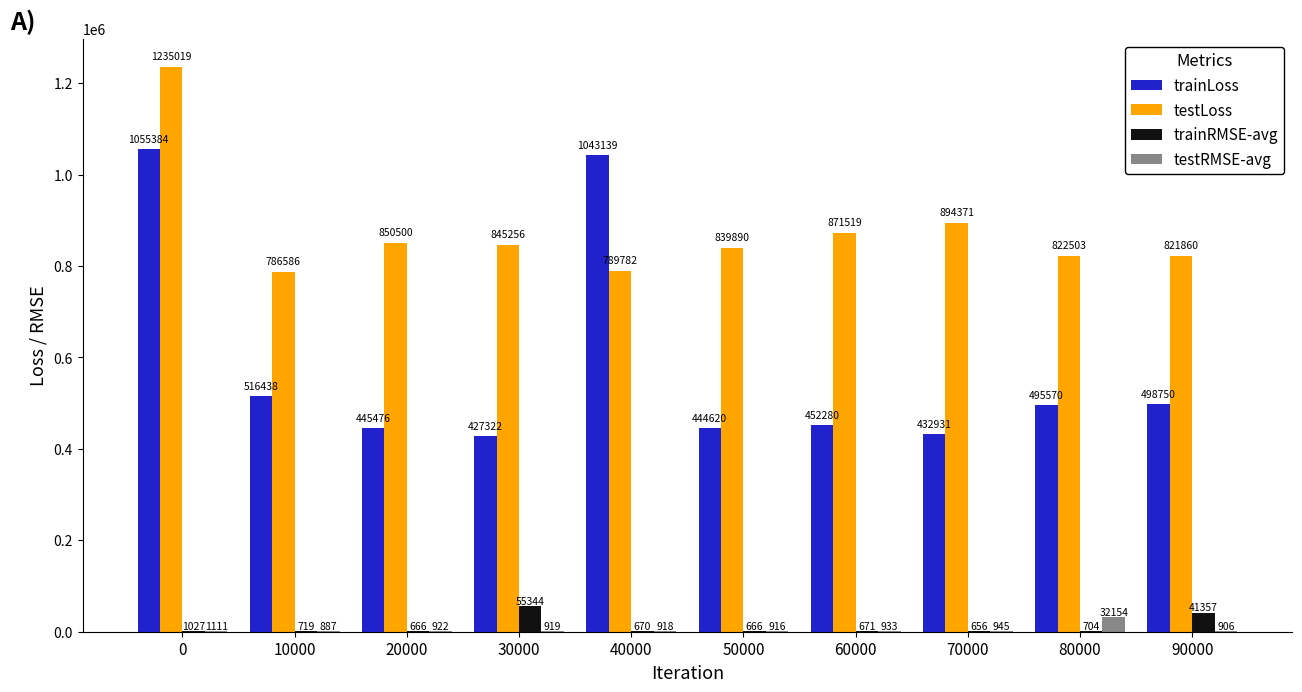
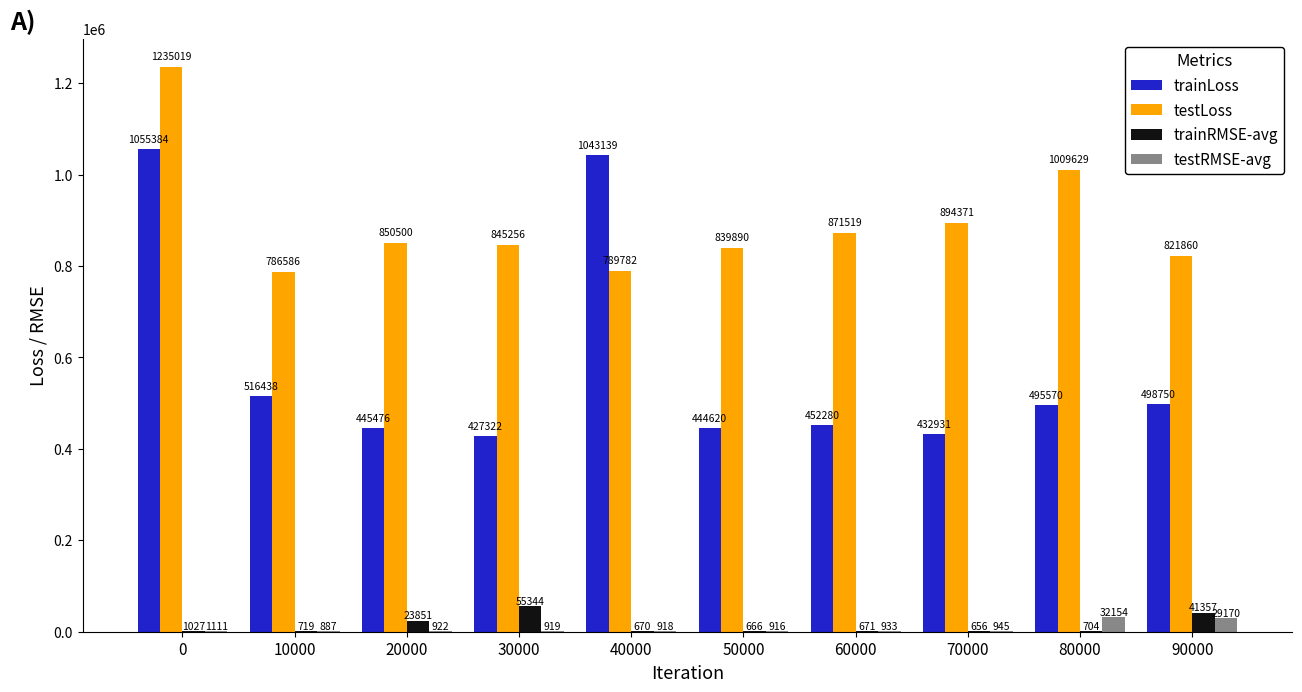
  {
    "trainLoss": {
      "0": 1055384,
      "10000": 516438,
      "20000": 445476,
      "30000": 427322,
      "40000": 1043139,
      "50000": 444620,
      "60000": 452280,
      "70000": 432931,
      "80000": 495570,
      "90000": 498750
    },
    "testLoss": {
      "0": 1235019,
      "10000": 786586,
      "20000": 850500,
      "30000": 845256,
      "40000": 789782,
      "50000": 839890,
      "60000": 871519,
      "70000": 894371,
-     "80000": 822503,
+     "80000": 1009629,
      "90000": 821860
    },
    "trainRMSE-avg": {
      "0": 1027,
      "10000": 719,
-     "20000": 666,
+     "20000": 23851,
      "30000": 55344,
      "40000": 670,
      "50000": 666,
      "60000": 671,
      "70000": 656,
      "80000": 704,
      "90000": 41357
    },
    "testRMSE-avg": {
      "0": 1111,
      "10000": 887,
      "20000": 922,
      "30000": 919,
      "40000": 918,
      "50000": 916,
      "60000": 933,
      "70000": 945,
      "80000": 32154,
-     "90000": 906
+     "90000": 29170
    }
  }
